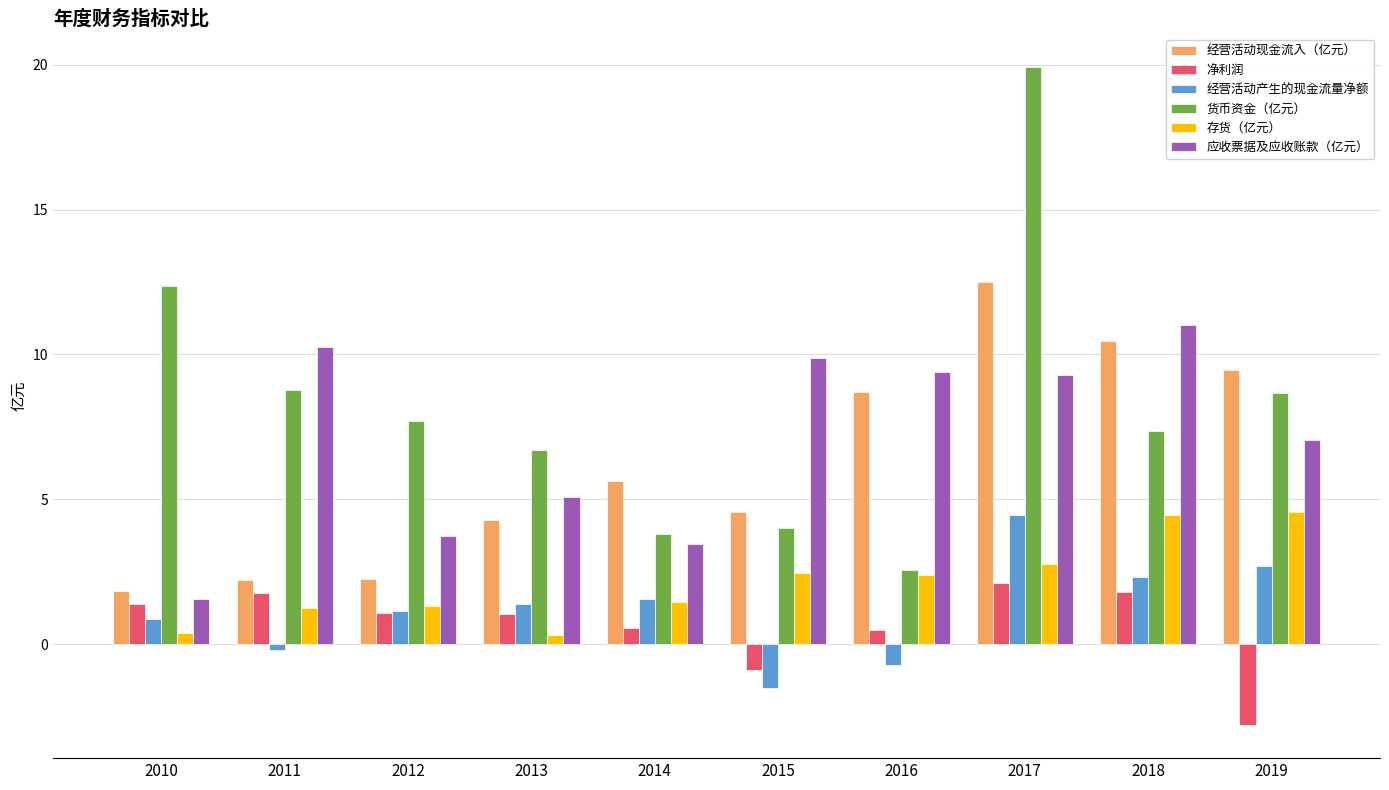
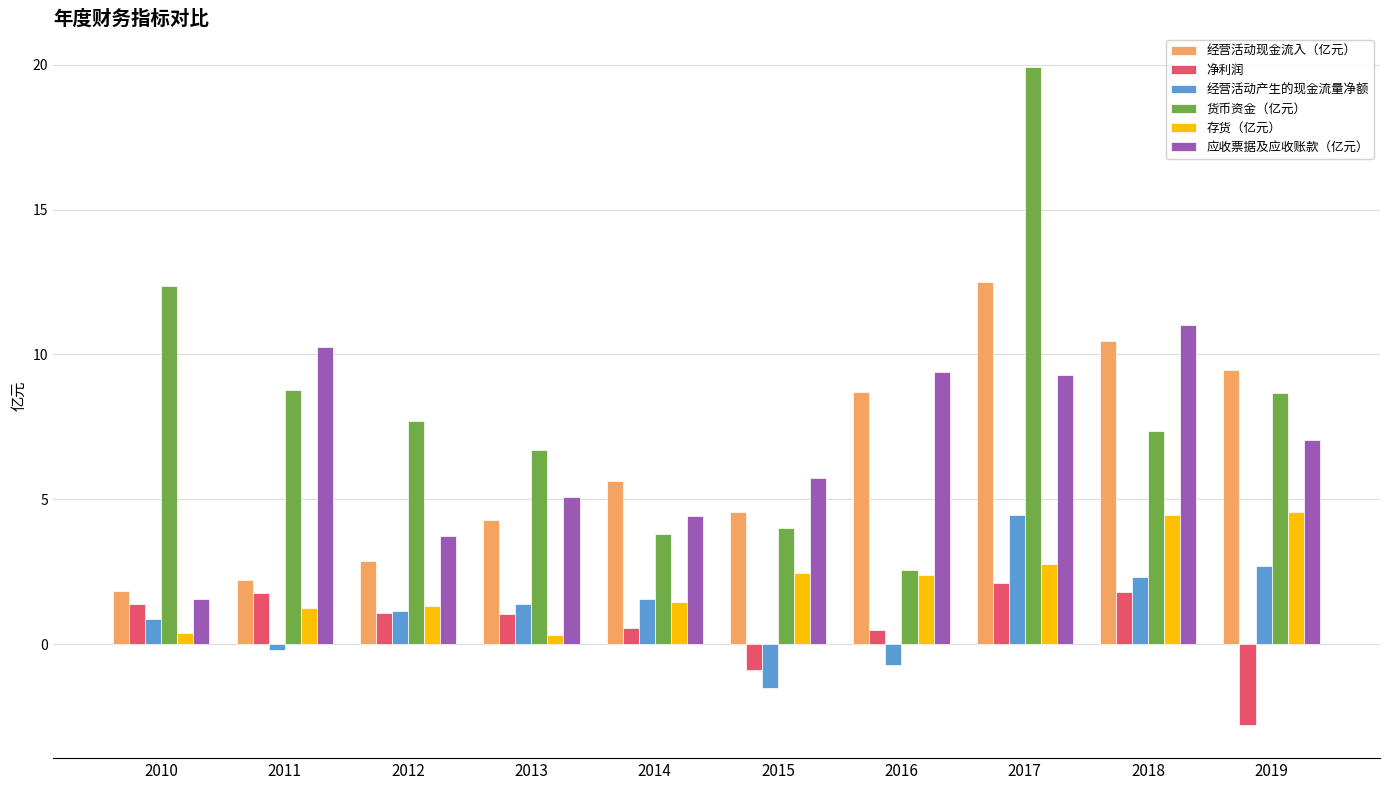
  {
    "经营活动现金流入（亿元）": {
      "2010": 1.8,
      "2011": 2.2,
-     "2012": 2.3,
+     "2012": 2.9,
      "2013": 4.3,
      "2014": 5.6,
      "2015": 4.6,
      "2016": 8.7,
      "2017": 12.5,
      "2018": 10.5,
      "2019": 9.5
    },
    "净利润": {
      "2010": 1.4,
      "2011": 1.8,
      "2012": 1.1,
      "2013": 1.1,
      "2014": 0.6,
      "2015": -0.9,
      "2016": 0.5,
      "2017": 2.1,
      "2018": 1.8,
      "2019": -2.8
    },
    "经营活动产生的现金流量净额": {
      "2010": 0.9,
      "2011": -0.2,
      "2012": 1.1,
      "2013": 1.4,
      "2014": 1.6,
      "2015": -1.5,
      "2016": -0.7,
      "2017": 4.5,
      "2018": 2.3,
      "2019": 2.7
    },
    "货币资金（亿元）": {
      "2010": 12.4,
      "2011": 8.8,
      "2012": 7.7,
      "2013": 6.7,
      "2014": 3.8,
      "2015": 4.0,
      "2016": 2.6,
      "2017": 19.9,
      "2018": 7.4,
      "2019": 8.7
    },
    "存货（亿元）": {
      "2010": 0.4,
      "2011": 1.3,
      "2012": 1.3,
      "2013": 0.3,
      "2014": 1.5,
      "2015": 2.5,
      "2016": 2.4,
      "2017": 2.8,
      "2018": 4.5,
      "2019": 4.6
    },
    "应收票据及应收账款（亿元）": {
      "2010": 1.6,
      "2011": 10.3,
      "2012": 3.7,
      "2013": 5.1,
-     "2014": 3.5,
-     "2015": 9.9,
+     "2014": 4.4,
+     "2015": 5.7,
      "2016": 9.4,
      "2017": 9.3,
      "2018": 11.0,
      "2019": 7.0
    }
  }
